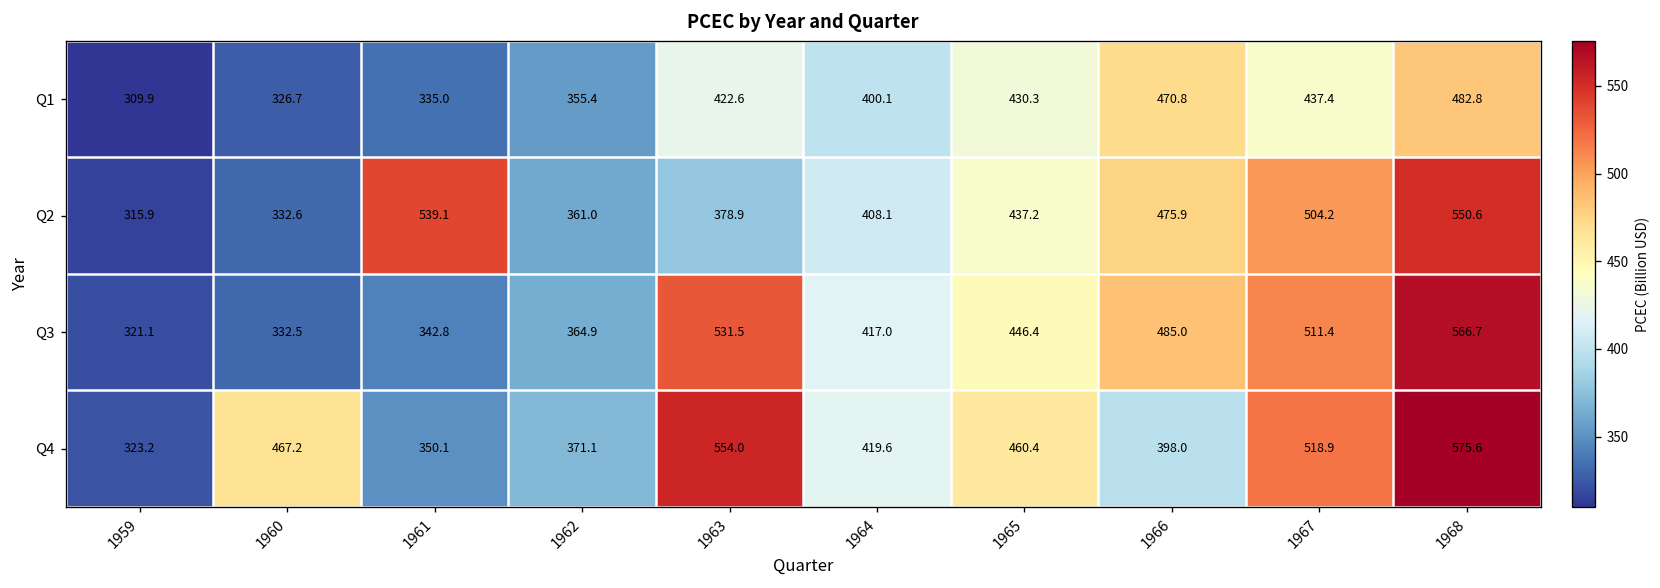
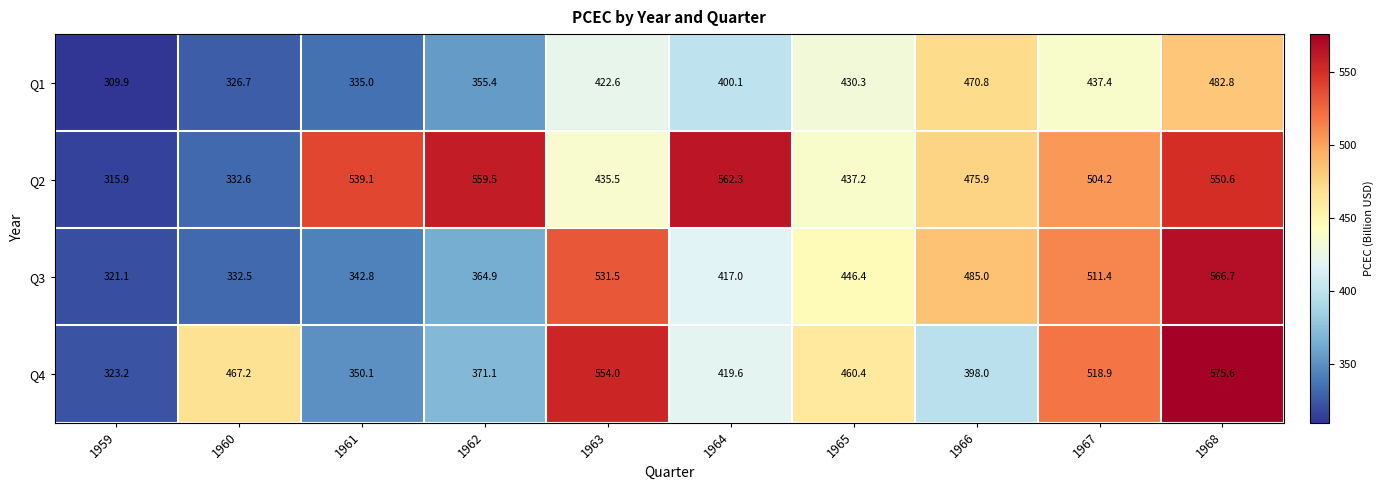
  {
    "Q1": {
      "1959": 309.9,
      "1960": 326.7,
      "1961": 335.0,
      "1962": 355.4,
      "1963": 422.6,
      "1964": 400.1,
      "1965": 430.3,
      "1966": 470.8,
      "1967": 437.4,
      "1968": 482.8
    },
    "Q2": {
      "1959": 315.9,
      "1960": 332.6,
      "1961": 539.1,
-     "1962": 361.0,
-     "1963": 378.9,
-     "1964": 408.1,
+     "1962": 559.5,
+     "1963": 435.5,
+     "1964": 562.3,
      "1965": 437.2,
      "1966": 475.9,
      "1967": 504.2,
      "1968": 550.6
    },
    "Q3": {
      "1959": 321.1,
      "1960": 332.5,
      "1961": 342.8,
      "1962": 364.9,
      "1963": 531.5,
      "1964": 417.0,
      "1965": 446.4,
      "1966": 485.0,
      "1967": 511.4,
      "1968": 566.7
    },
    "Q4": {
      "1959": 323.2,
      "1960": 467.2,
      "1961": 350.1,
      "1962": 371.1,
      "1963": 554.0,
      "1964": 419.6,
      "1965": 460.4,
      "1966": 398.0,
      "1967": 518.9,
      "1968": 575.6
    }
  }
